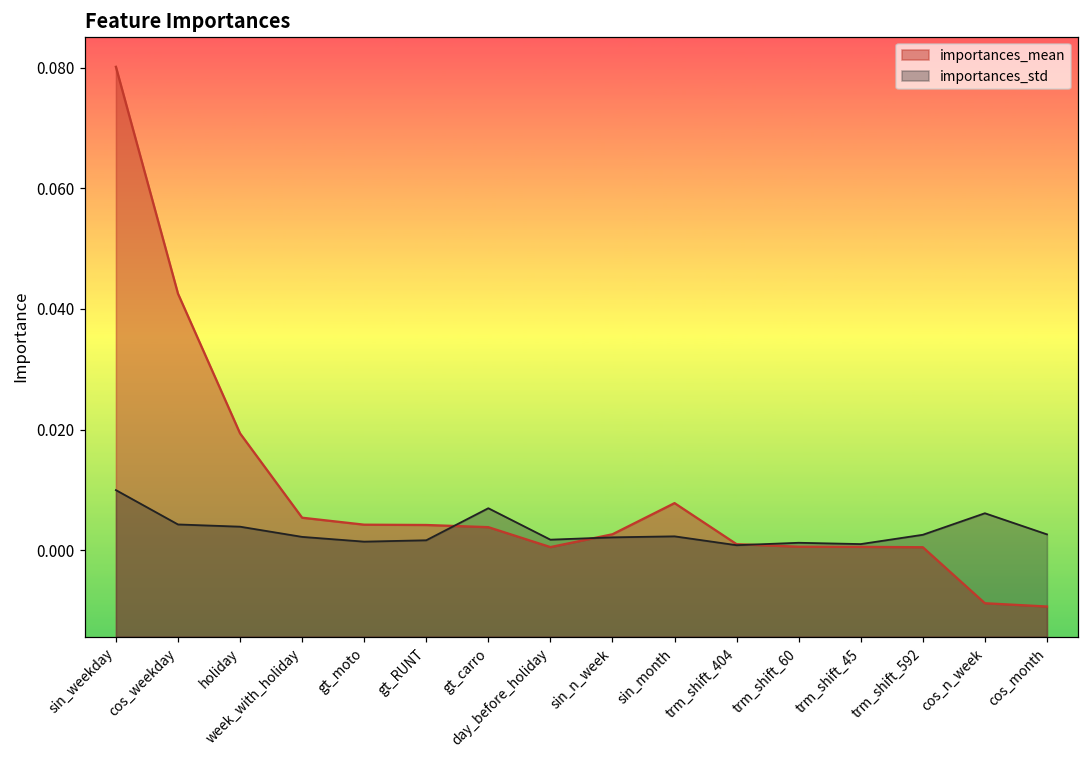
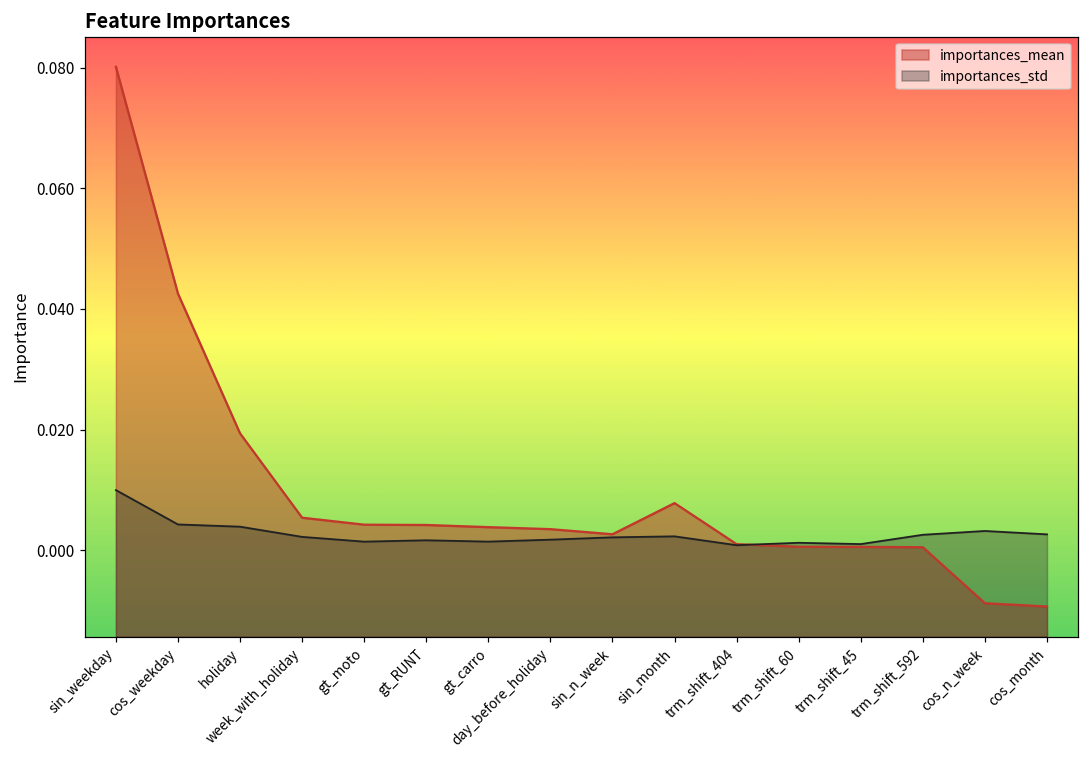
  {
    "importances_mean": {
      "sin_weekday": 0.080,
      "cos_weekday": 0.043,
      "holiday": 0.019,
      "week_with_holiday": 0.005,
      "gt_moto": 0.004,
      "gt_RUNT": 0.004,
      "gt_carro": 0.004,
-     "day_before_holiday": 0.001,
+     "day_before_holiday": 0.003,
      "sin_n_week": 0.003,
      "sin_month": 0.008,
      "trm_shift_60": 0.001,
      "trm_shift_592": 0.000,
      "cos_n_week": -0.009,
      "cos_month": -0.009
    },
    "importances_std": {
      "sin_weekday": 0.010,
      "cos_weekday": 0.004,
      "holiday": 0.004,
      "week_with_holiday": 0.002,
      "gt_moto": 0.001,
      "gt_RUNT": 0.002,
-     "gt_carro": 0.007,
+     "gt_carro": 0.001,
      "day_before_holiday": 0.002,
      "sin_n_week": 0.002,
      "sin_month": 0.002,
      "trm_shift_60": 0.001,
      "trm_shift_592": 0.003,
-     "cos_n_week": 0.006,
+     "cos_n_week": 0.003,
      "cos_month": 0.003
    }
  }
